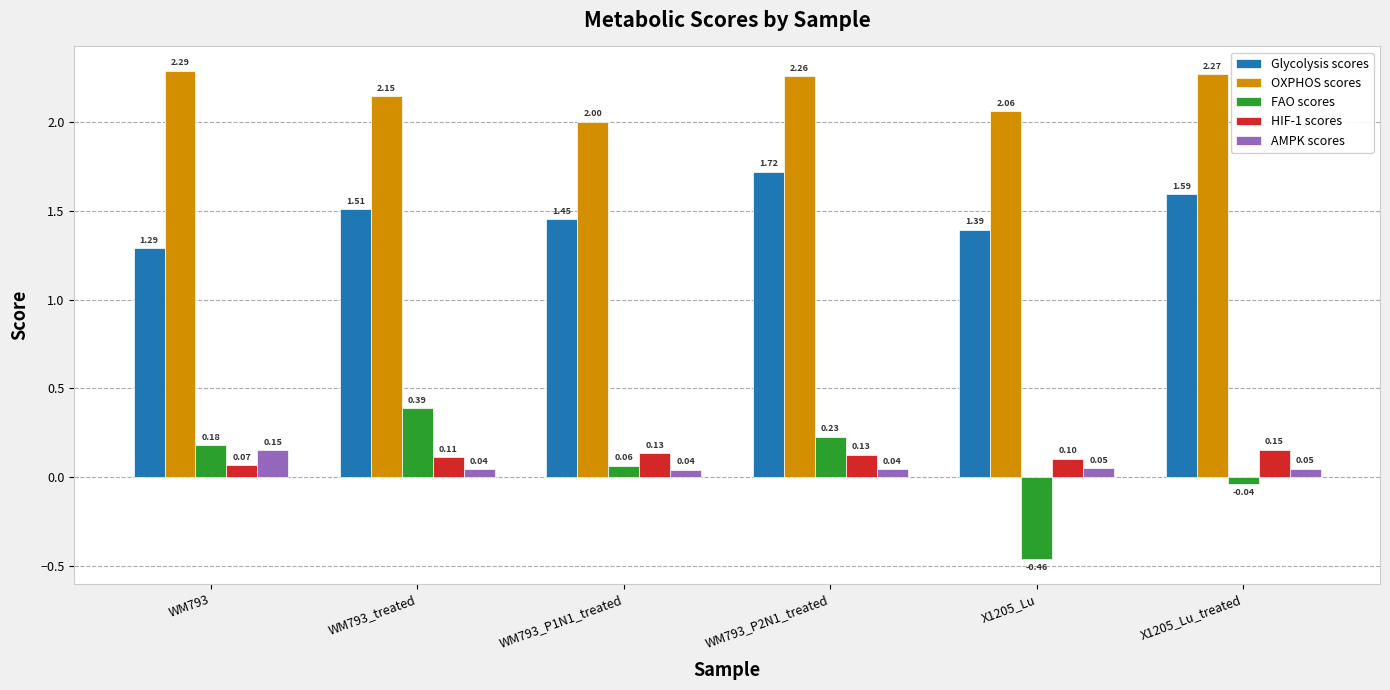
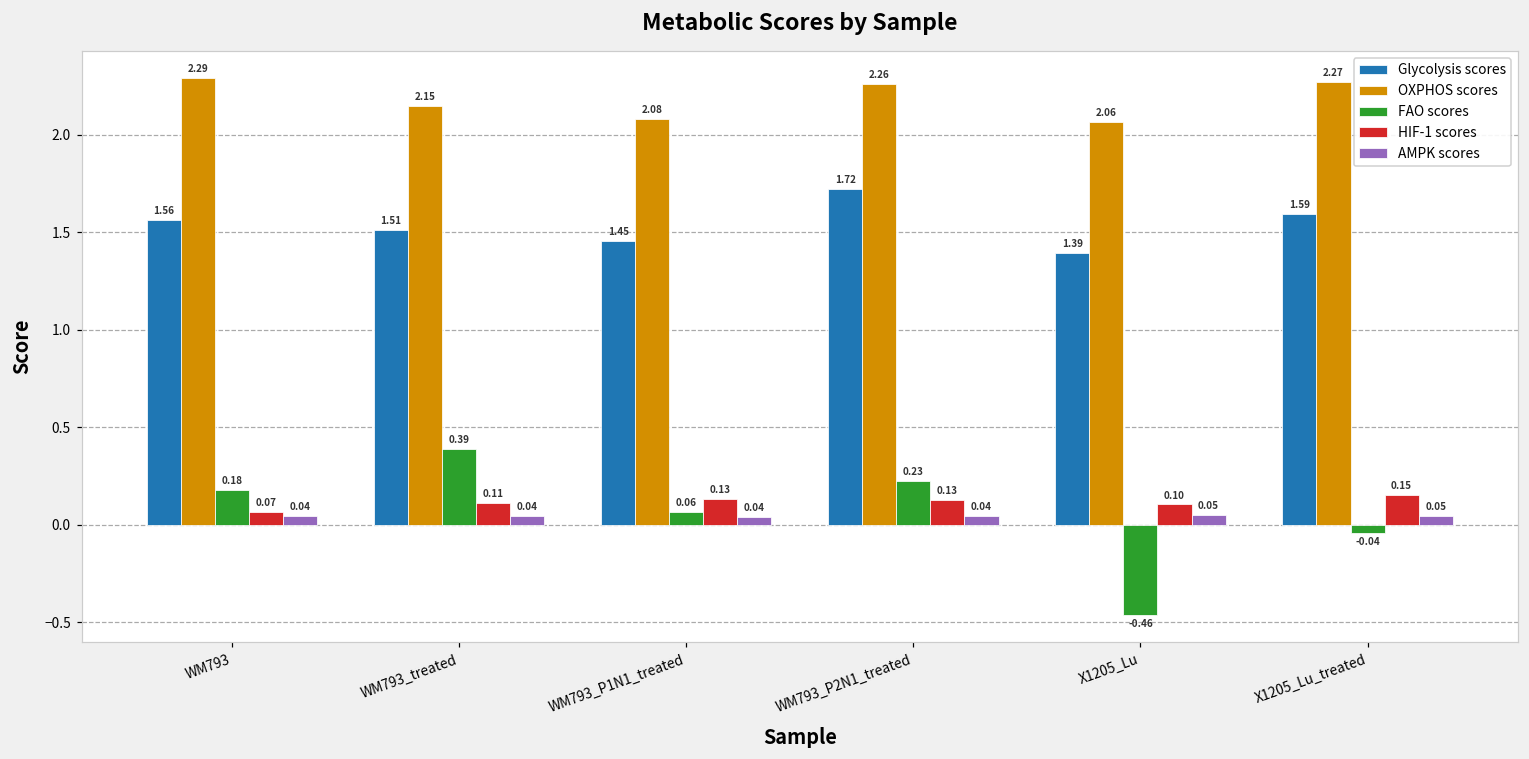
  {
    "Glycolysis scores": {
-     "WM793": 1.29,
+     "WM793": 1.56,
      "WM793_treated": 1.51,
      "WM793_P1N1_treated": 1.45,
      "WM793_P2N1_treated": 1.72,
      "X1205_Lu": 1.39,
      "X1205_Lu_treated": 1.59
    },
    "OXPHOS scores": {
      "WM793": 2.29,
      "WM793_treated": 2.15,
-     "WM793_P1N1_treated": 2.00,
+     "WM793_P1N1_treated": 2.08,
      "WM793_P2N1_treated": 2.26,
      "X1205_Lu": 2.06,
      "X1205_Lu_treated": 2.27
    },
    "FAO scores": {
      "WM793": 0.18,
      "WM793_treated": 0.39,
      "WM793_P1N1_treated": 0.06,
      "WM793_P2N1_treated": 0.23,
      "X1205_Lu": -0.46,
      "X1205_Lu_treated": -0.04
    },
    "HIF-1 scores": {
      "WM793": 0.07,
      "WM793_treated": 0.11,
      "WM793_P1N1_treated": 0.13,
      "WM793_P2N1_treated": 0.13,
      "X1205_Lu": 0.10,
      "X1205_Lu_treated": 0.15
    },
    "AMPK scores": {
-     "WM793": 0.15,
+     "WM793": 0.04,
      "WM793_treated": 0.04,
      "WM793_P1N1_treated": 0.04,
      "WM793_P2N1_treated": 0.04,
      "X1205_Lu": 0.05,
      "X1205_Lu_treated": 0.05
    }
  }
